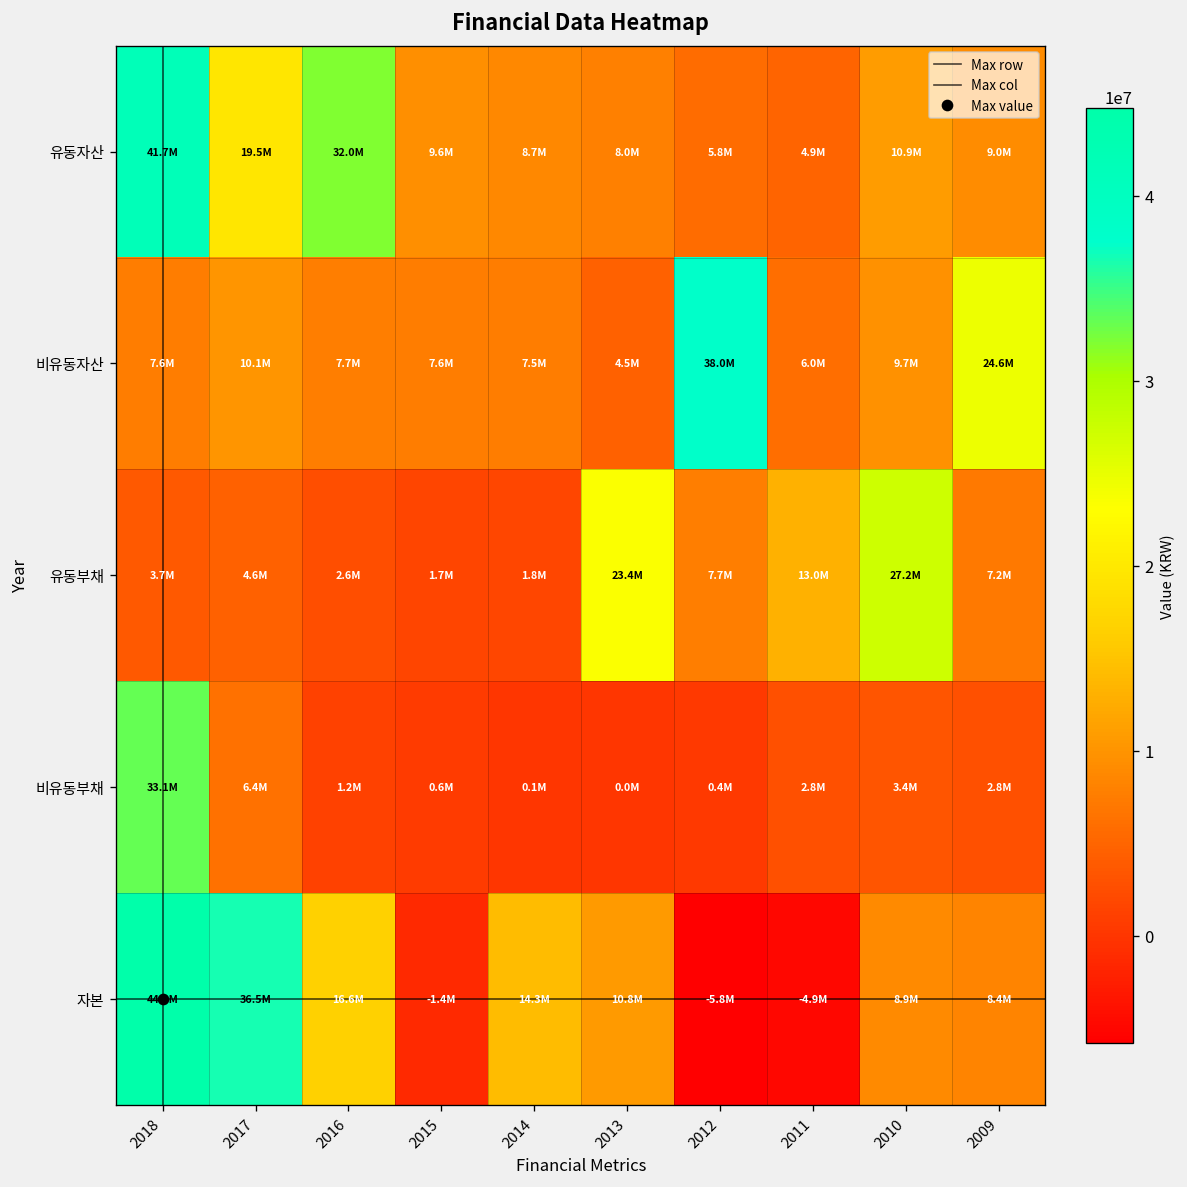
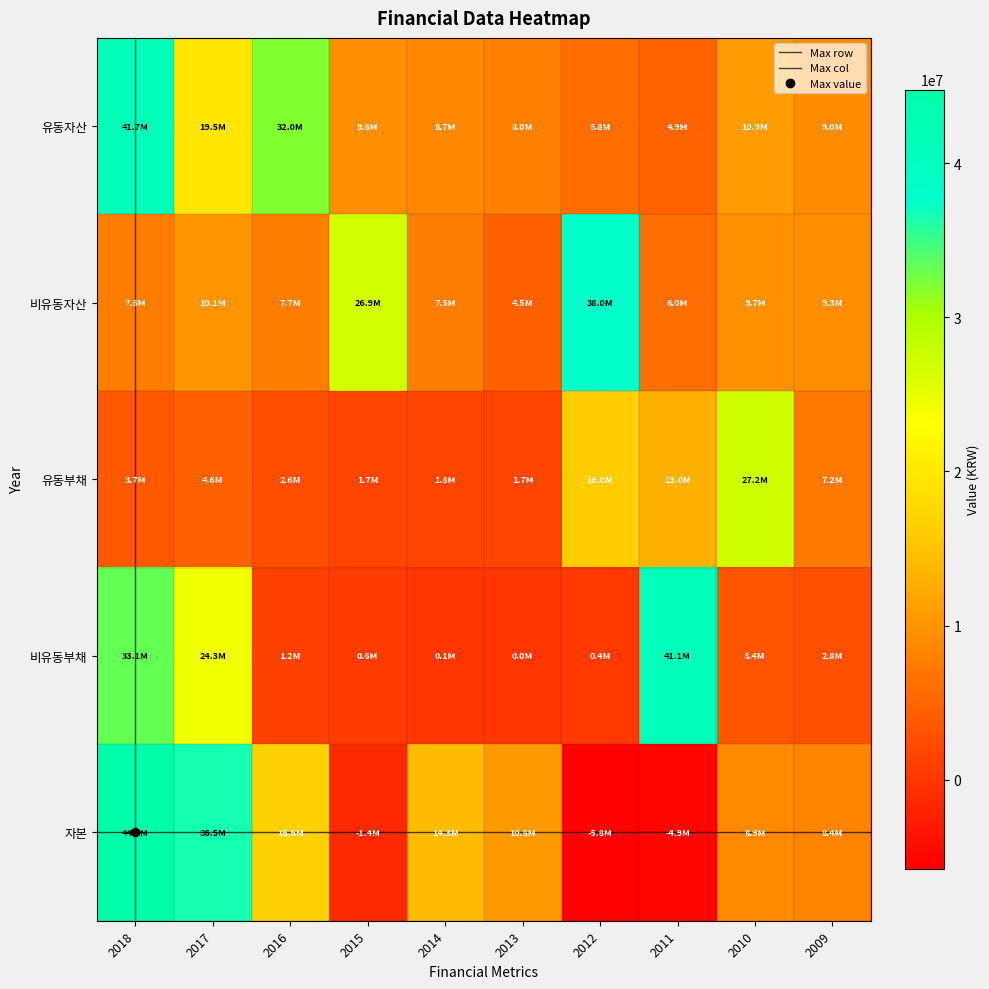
  {
    "유동자산": {
      "2018": "41.7M",
      "2017": "19.5M",
      "2016": "32.0M",
      "2015": "9.6M",
      "2014": "8.7M",
      "2013": "8.0M",
      "2012": "5.8M",
      "2011": "4.9M",
      "2010": "10.9M",
      "2009": "9.0M"
    },
    "비유동자산": {
      "2018": "7.6M",
      "2017": "10.1M",
      "2016": "7.7M",
-     "2015": "7.6M",
+     "2015": "26.9M",
      "2014": "7.5M",
      "2013": "4.5M",
      "2012": "38.0M",
      "2011": "6.0M",
      "2010": "9.7M",
-     "2009": "24.6M"
+     "2009": "9.3M"
    },
    "유동부채": {
      "2018": "3.7M",
      "2017": "4.6M",
      "2016": "2.6M",
      "2015": "1.7M",
      "2014": "1.8M",
-     "2013": "23.4M",
-     "2012": "7.7M",
+     "2013": "1.7M",
+     "2012": "16.0M",
      "2011": "13.0M",
      "2010": "27.2M",
      "2009": "7.2M"
    },
    "비유동부채": {
      "2018": "33.1M",
-     "2017": "6.4M",
+     "2017": "24.3M",
      "2016": "1.2M",
      "2015": "0.6M",
      "2014": "0.1M",
      "2013": "0.0M",
      "2012": "0.4M",
-     "2011": "2.8M",
+     "2011": "41.1M",
      "2010": "3.4M",
      "2009": "2.8M"
    },
    "자본": {
      "2017": "36.5M",
      "2016": "16.6M",
      "2015": "-1.4M",
      "2014": "14.3M",
      "2013": "10.8M",
      "2012": "-5.8M",
      "2011": "-4.9M",
      "2010": "8.9M",
      "2009": "8.4M"
    }
  }
